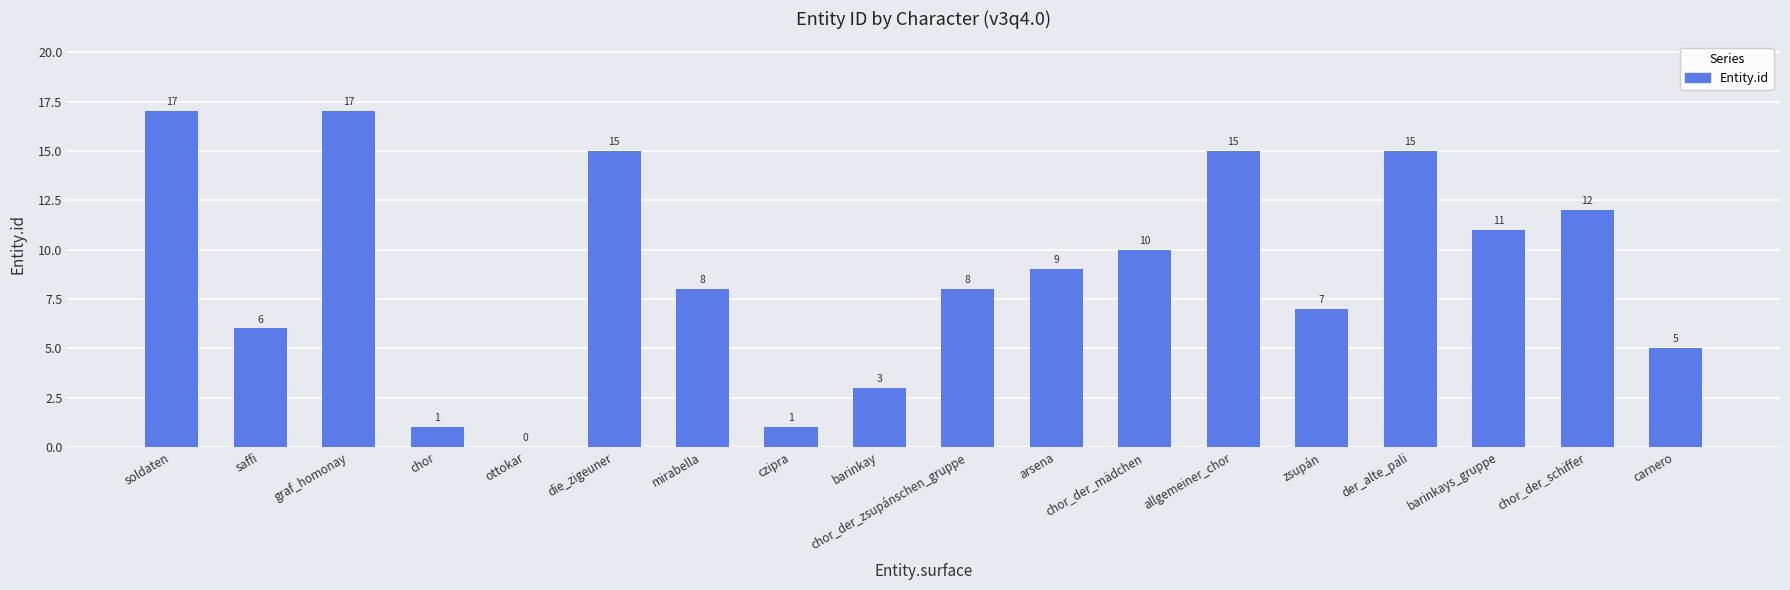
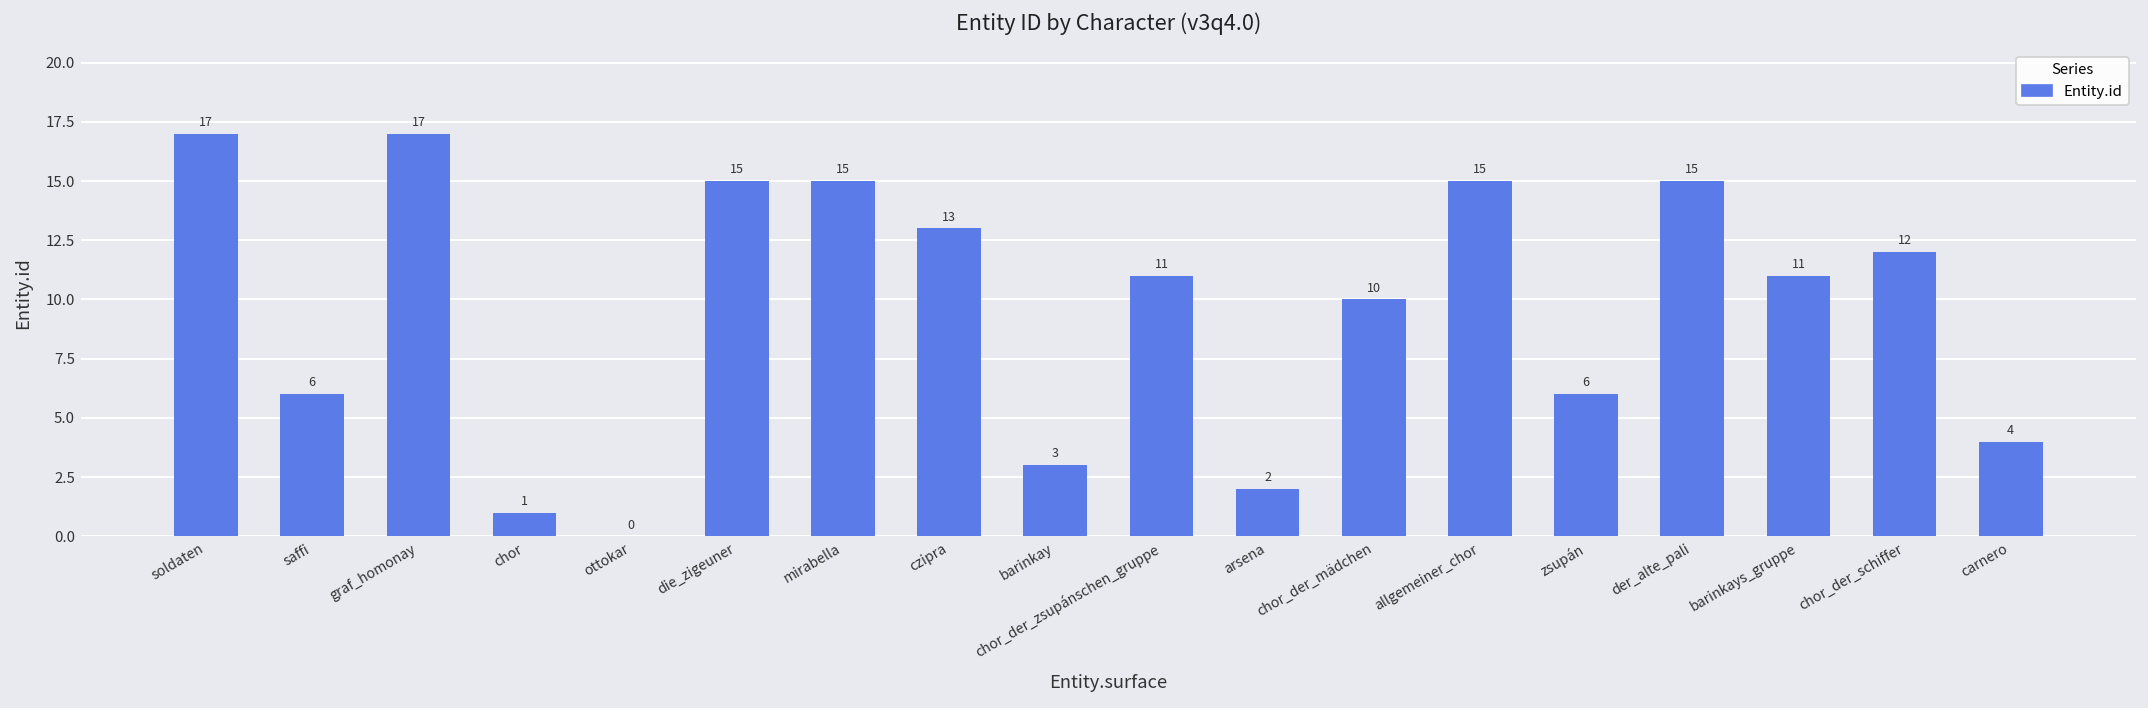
  {
    "soldaten": 17,
    "saffi": 6,
    "graf_homonay": 17,
    "chor": 1,
    "ottokar": 0,
    "die_zigeuner": 15,
-   "mirabella": 8,
-   "czipra": 1,
+   "mirabella": 15,
+   "czipra": 13,
    "barinkay": 3,
-   "chor_der_zsupánschen_gruppe": 8,
-   "arsena": 9,
+   "chor_der_zsupánschen_gruppe": 11,
+   "arsena": 2,
    "chor_der_mädchen": 10,
    "allgemeiner_chor": 15,
-   "zsupán": 7,
+   "zsupán": 6,
    "der_alte_pali": 15,
    "barinkays_gruppe": 11,
    "chor_der_schiffer": 12,
-   "carnero": 5
+   "carnero": 4
  }
